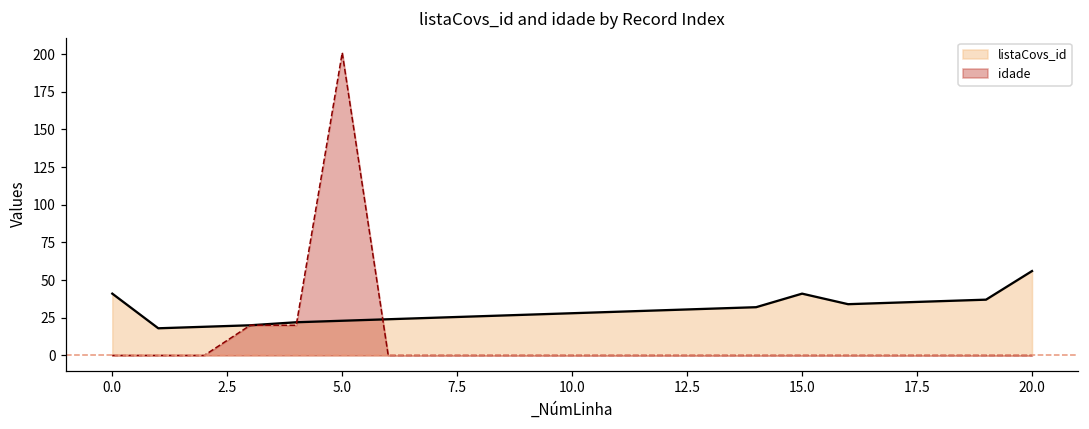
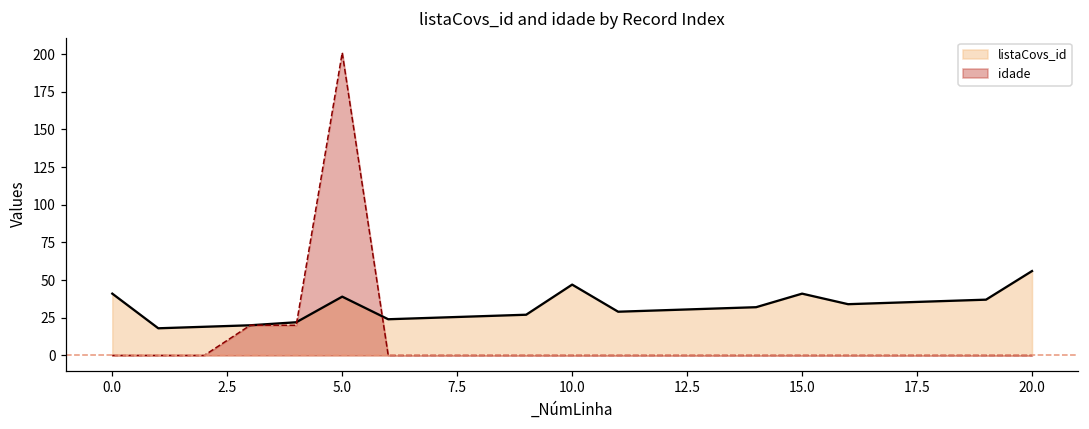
  {
    "listaCovs_id": {
      "0.0": 41,
-     "5.0": 23,
-     "10.0": 28,
+     "5.0": 39,
+     "10.0": 47,
      "15.0": 41,
      "20.0": 56
    },
    "idade": {
      "0.0": 0,
      "5.0": 201,
      "10.0": 0,
      "15.0": 0,
      "20.0": 0
    }
  }
